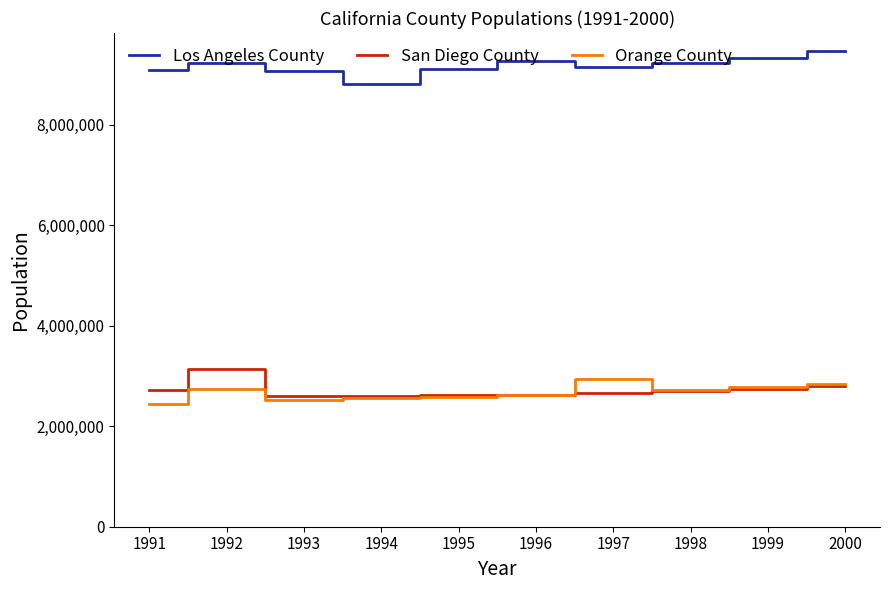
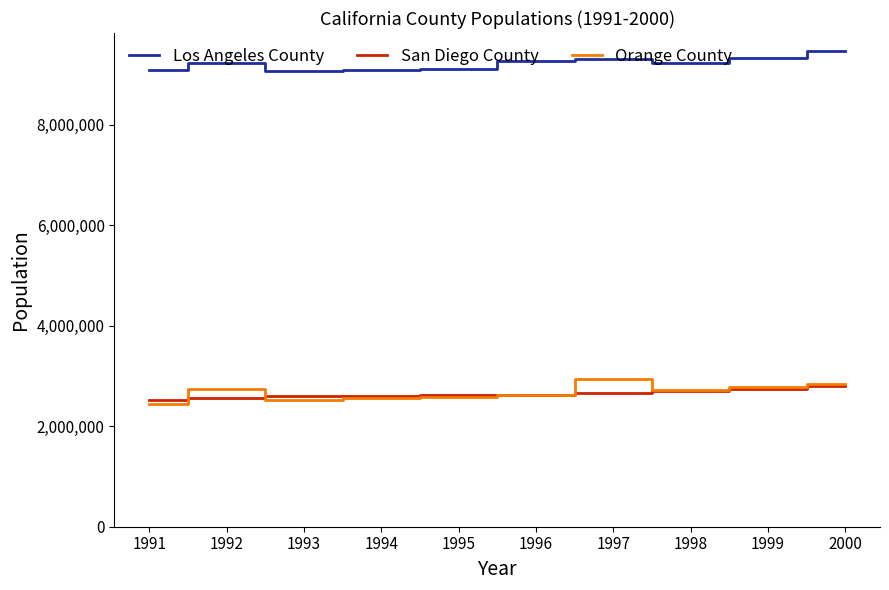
  {
    "Los Angeles County": {
      "1991": "9,100,000",
      "1992": "9,200,000",
      "1993": "9,100,000",
-     "1994": "8,800,000",
+     "1994": "9,100,000",
      "1995": "9,100,000",
      "1996": "9,300,000",
-     "1997": "9,100,000",
+     "1997": "9,300,000",
      "1998": "9,200,000",
      "1999": "9,300,000",
      "2000": "9,500,000"
    },
    "San Diego County": {
-     "1991": "2,700,000",
-     "1992": "3,100,000",
+     "1991": "2,500,000",
+     "1992": "2,600,000",
      "1993": "2,600,000",
      "1997": "2,700,000"
    },
    "Orange County": {
      "1991": "2,400,000",
      "1992": "2,700,000",
      "1993": "2,500,000",
      "1997": "2,900,000"
    }
  }
